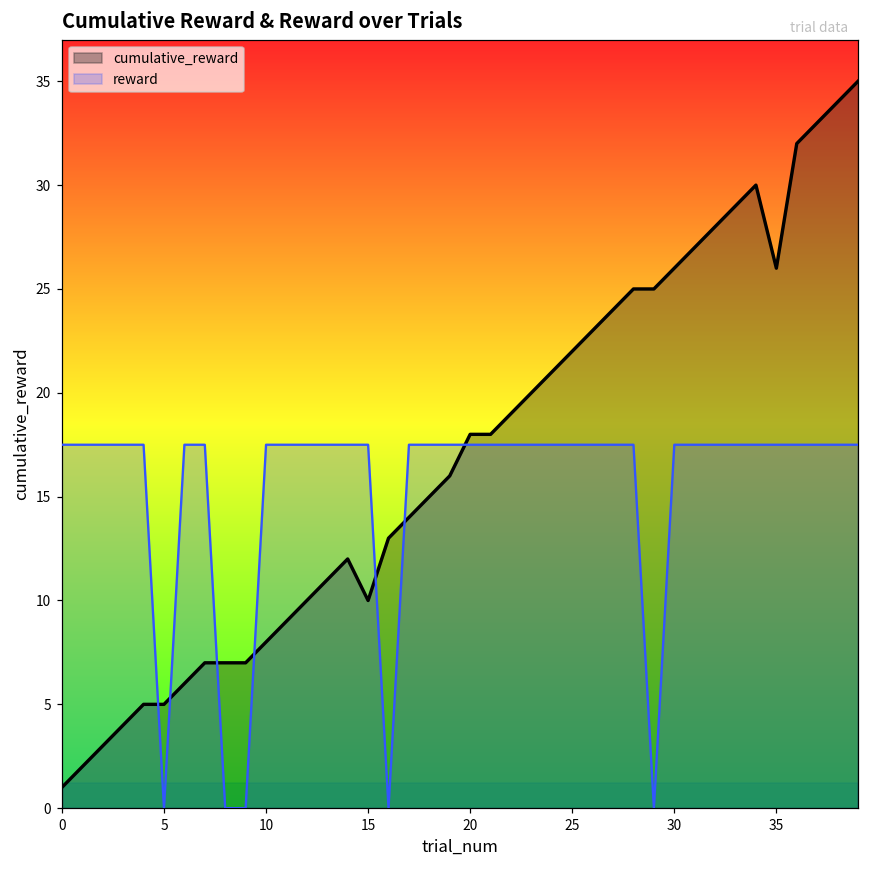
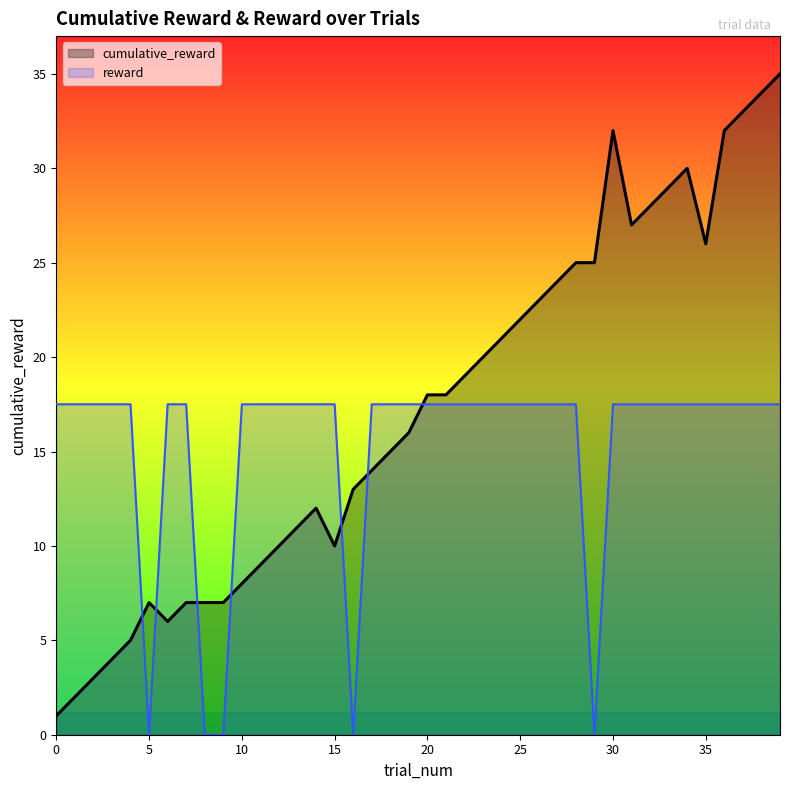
  {
    "cumulative_reward": {
      "0": 1,
-     "5": 5,
+     "5": 7,
      "10": 8,
      "15": 10,
      "20": 18,
      "25": 22,
-     "30": 26,
+     "30": 32,
      "35": 26
    },
    "reward": {
      "0": 17.5,
      "5": 0,
      "10": 17.5,
      "15": 17.5,
      "20": 17.5,
      "25": 17.5,
      "30": 17.5,
      "35": 17.5
    }
  }
